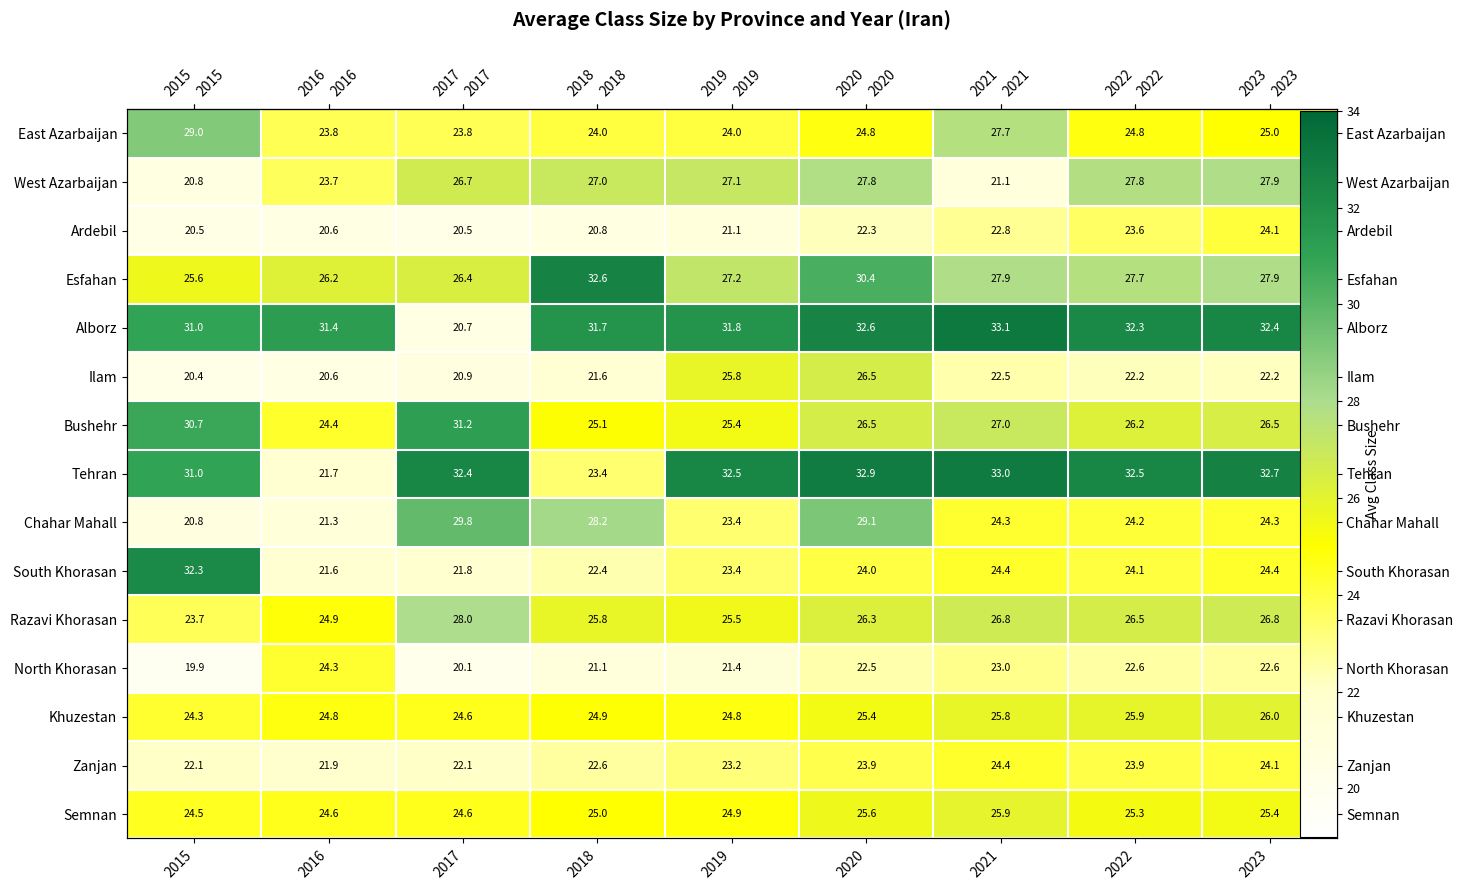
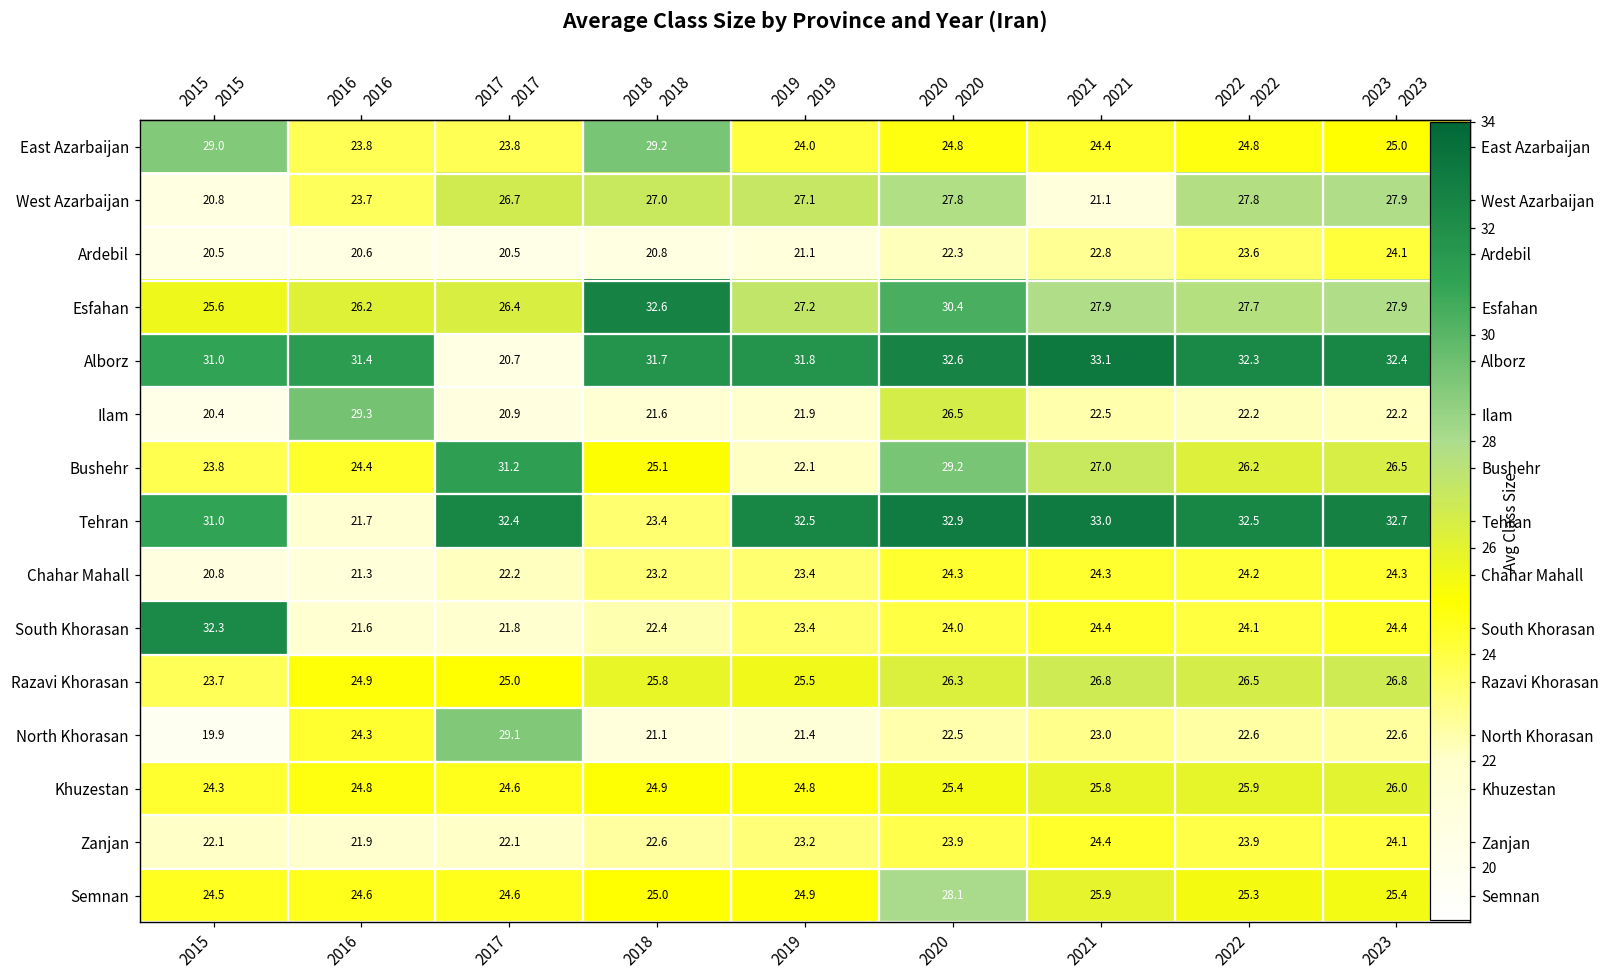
  {
    "East Azarbaijan": {
      "2015": 29.0,
      "2016": 23.8,
      "2017": 23.8,
-     "2018": 24.0,
+     "2018": 29.2,
      "2019": 24.0,
      "2020": 24.8,
-     "2021": 27.7,
+     "2021": 24.4,
      "2022": 24.8,
      "2023": 25.0
    },
    "West Azarbaijan": {
      "2015": 20.8,
      "2016": 23.7,
      "2017": 26.7,
      "2018": 27.0,
      "2019": 27.1,
      "2020": 27.8,
      "2021": 21.1,
      "2022": 27.8,
      "2023": 27.9
    },
    "Ardebil": {
      "2015": 20.5,
      "2016": 20.6,
      "2017": 20.5,
      "2018": 20.8,
      "2019": 21.1,
      "2020": 22.3,
      "2021": 22.8,
      "2022": 23.6,
      "2023": 24.1
    },
    "Esfahan": {
      "2015": 25.6,
      "2016": 26.2,
      "2017": 26.4,
      "2018": 32.6,
      "2019": 27.2,
      "2020": 30.4,
      "2021": 27.9,
      "2022": 27.7,
      "2023": 27.9
    },
    "Alborz": {
      "2015": 31.0,
      "2016": 31.4,
      "2017": 20.7,
      "2018": 31.7,
      "2019": 31.8,
      "2020": 32.6,
      "2021": 33.1,
      "2022": 32.3,
      "2023": 32.4
    },
    "Ilam": {
      "2015": 20.4,
-     "2016": 20.6,
+     "2016": 29.3,
      "2017": 20.9,
      "2018": 21.6,
-     "2019": 25.8,
+     "2019": 21.9,
      "2020": 26.5,
      "2021": 22.5,
      "2022": 22.2,
      "2023": 22.2
    },
    "Bushehr": {
-     "2015": 30.7,
+     "2015": 23.8,
      "2016": 24.4,
      "2017": 31.2,
      "2018": 25.1,
-     "2019": 25.4,
-     "2020": 26.5,
+     "2019": 22.1,
+     "2020": 29.2,
      "2021": 27.0,
      "2022": 26.2,
      "2023": 26.5
    },
    "Tehran": {
      "2015": 31.0,
      "2016": 21.7,
      "2017": 32.4,
      "2018": 23.4,
      "2019": 32.5,
      "2020": 32.9,
      "2021": 33.0,
      "2022": 32.5,
      "2023": 32.7
    },
    "Chahar Mahall": {
      "2015": 20.8,
      "2016": 21.3,
-     "2017": 29.8,
-     "2018": 28.2,
+     "2017": 22.2,
+     "2018": 23.2,
      "2019": 23.4,
-     "2020": 29.1,
+     "2020": 24.3,
      "2021": 24.3,
      "2022": 24.2,
      "2023": 24.3
    },
    "South Khorasan": {
      "2015": 32.3,
      "2016": 21.6,
      "2017": 21.8,
      "2018": 22.4,
      "2019": 23.4,
      "2020": 24.0,
      "2021": 24.4,
      "2022": 24.1,
      "2023": 24.4
    },
    "Razavi Khorasan": {
      "2015": 23.7,
      "2016": 24.9,
-     "2017": 28.0,
+     "2017": 25.0,
      "2018": 25.8,
      "2019": 25.5,
      "2020": 26.3,
      "2021": 26.8,
      "2022": 26.5,
      "2023": 26.8
    },
    "North Khorasan": {
      "2015": 19.9,
      "2016": 24.3,
-     "2017": 20.1,
+     "2017": 29.1,
      "2018": 21.1,
      "2019": 21.4,
      "2020": 22.5,
      "2021": 23.0,
      "2022": 22.6,
      "2023": 22.6
    },
    "Khuzestan": {
      "2015": 24.3,
      "2016": 24.8,
      "2017": 24.6,
      "2018": 24.9,
      "2019": 24.8,
      "2020": 25.4,
      "2021": 25.8,
      "2022": 25.9,
      "2023": 26.0
    },
    "Zanjan": {
      "2015": 22.1,
      "2016": 21.9,
      "2017": 22.1,
      "2018": 22.6,
      "2019": 23.2,
      "2020": 23.9,
      "2021": 24.4,
      "2022": 23.9,
      "2023": 24.1
    },
    "Semnan": {
      "2015": 24.5,
      "2016": 24.6,
      "2017": 24.6,
      "2018": 25.0,
      "2019": 24.9,
-     "2020": 25.6,
+     "2020": 28.1,
      "2021": 25.9,
      "2022": 25.3,
      "2023": 25.4
    }
  }
